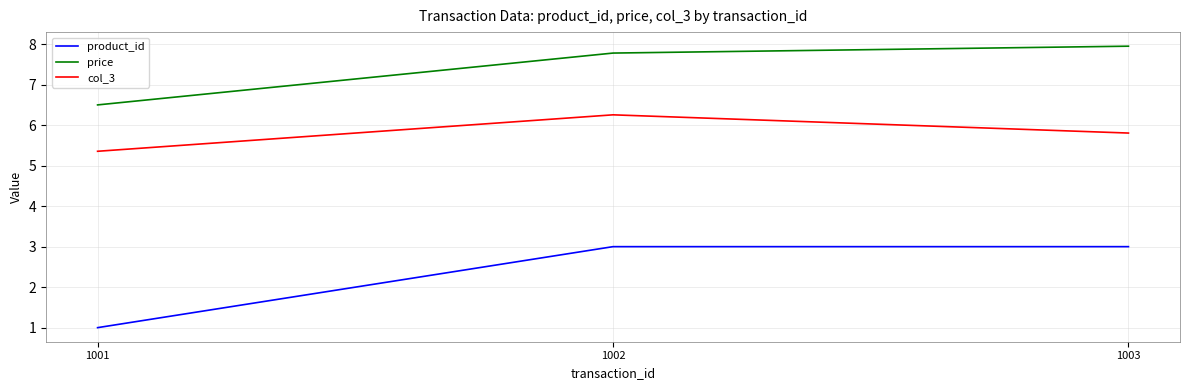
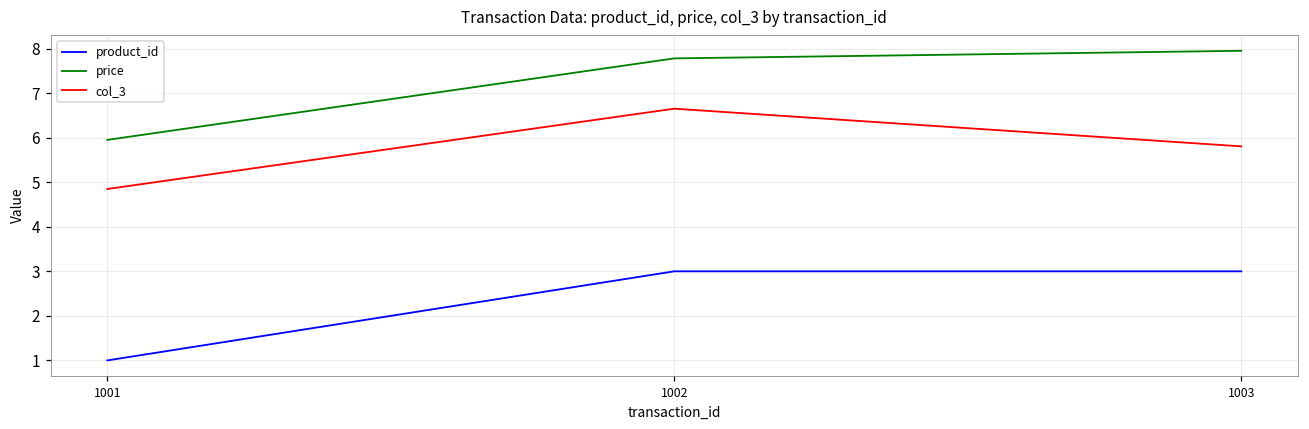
  {
    "product_id": {
      "1001": 1.0,
      "1002": 3.0,
      "1003": 3.0
    },
    "price": {
-     "1001": 6.5,
+     "1001": 6.0,
      "1002": 7.8,
      "1003": 8.0
    },
    "col_3": {
-     "1001": 5.4,
-     "1002": 6.3,
+     "1001": 4.8,
+     "1002": 6.7,
      "1003": 5.8
    }
  }
